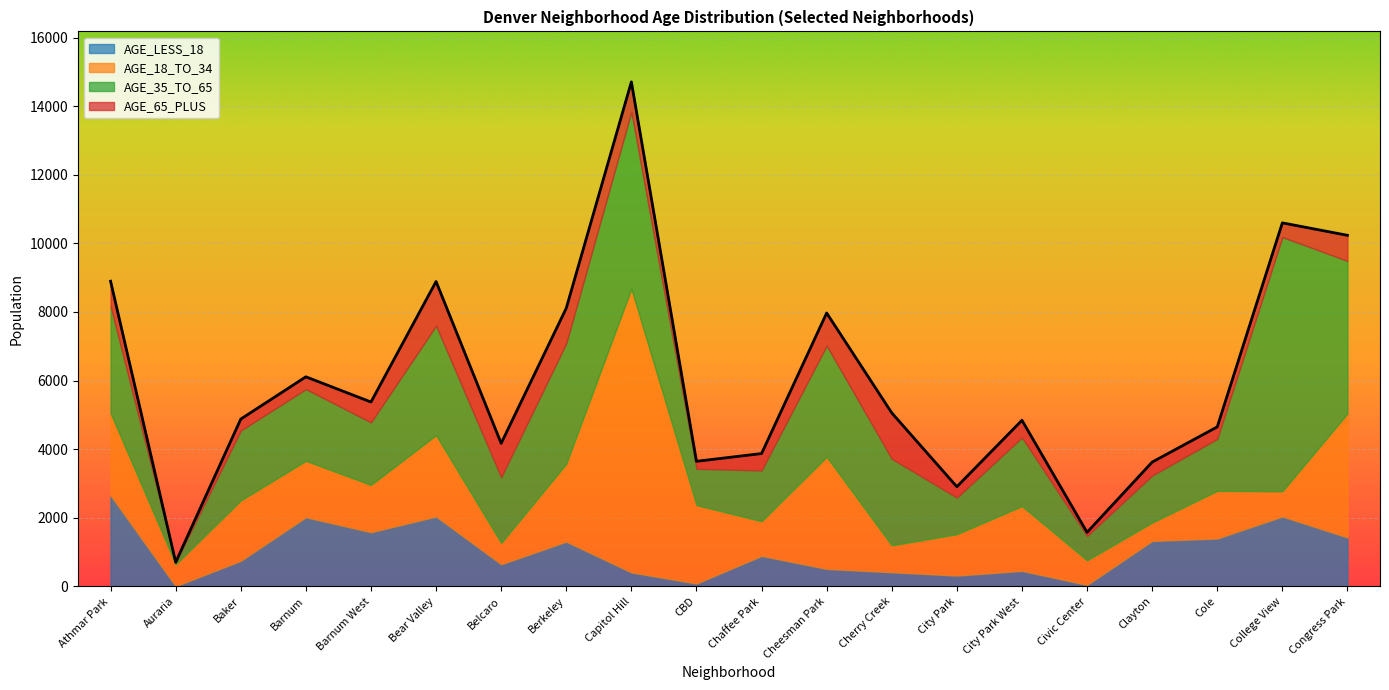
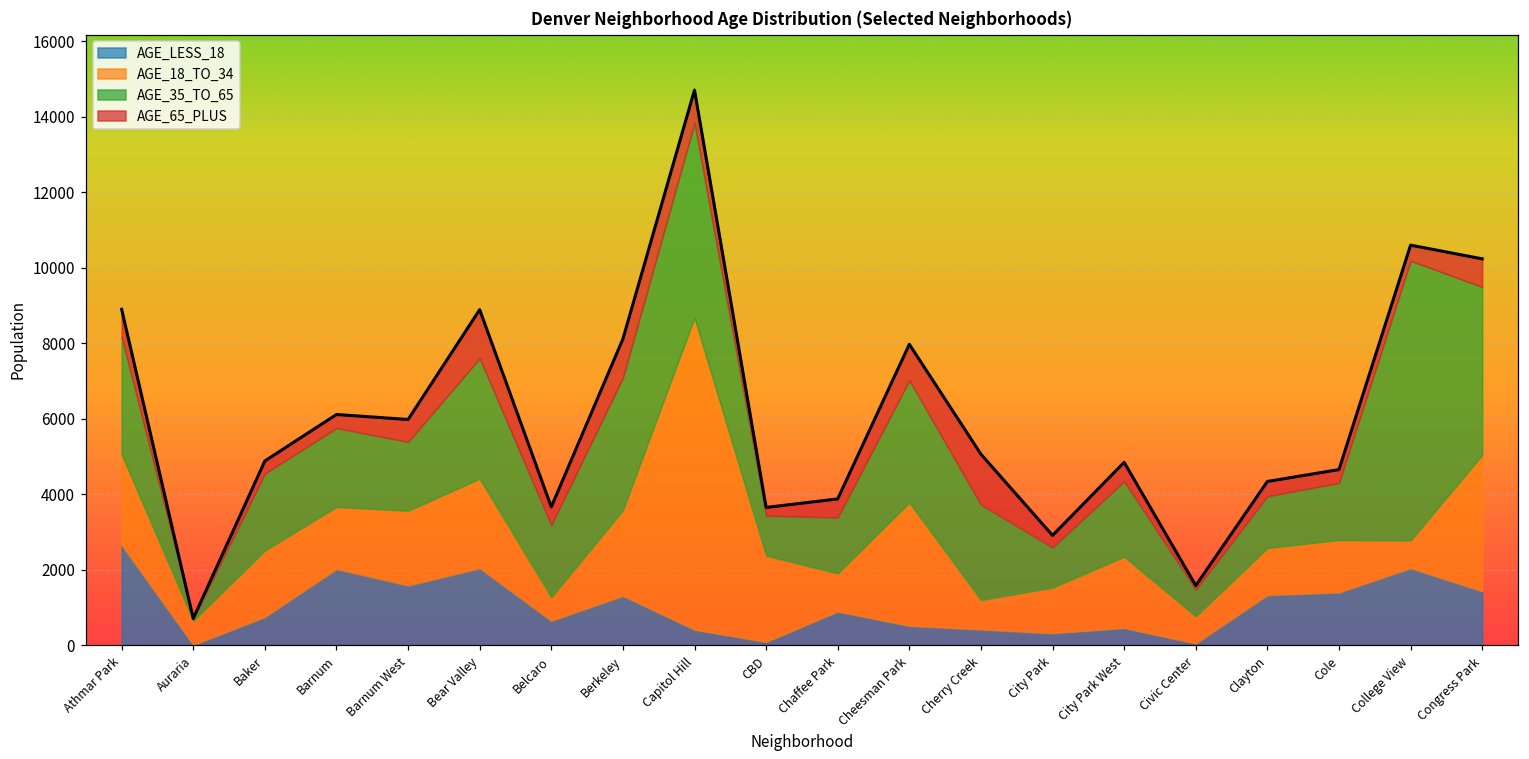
  {
    "AGE_LESS_18": {
      "Athmar Park": 2600,
      "Baker": 700,
      "Barnum": 2000,
      "Barnum West": 1600,
      "Bear Valley": 2000,
      "Belcaro": 600,
      "Berkeley": 1300,
      "Capitol Hill": 400,
      "CBD": 100,
      "Chaffee Park": 900,
      "Cheesman Park": 500,
      "Cherry Creek": 400,
      "City Park": 300,
      "City Park West": 500,
      "Clayton": 1300,
      "Cole": 1400,
      "College View": 2000,
      "Congress Park": 1400
    },
    "AGE_18_TO_34": {
      "Athmar Park": 2400,
      "Baker": 1800,
      "Barnum": 1600,
-     "Barnum West": 1400,
+     "Barnum West": 2000,
      "Bear Valley": 2400,
      "Belcaro": 600,
      "Berkeley": 2300,
      "Capitol Hill": 8300,
      "CBD": 2300,
      "Chaffee Park": 1000,
      "Cheesman Park": 3300,
      "Cherry Creek": 800,
      "City Park": 1200,
      "City Park West": 1900,
      "Civic Center": 700,
-     "Clayton": 500,
+     "Clayton": 1200,
      "Cole": 1400,
      "College View": 700,
      "Congress Park": 3600
    },
    "AGE_35_TO_65": {
      "Athmar Park": 3100,
      "Baker": 2000,
      "Barnum": 2100,
      "Barnum West": 1800,
      "Bear Valley": 3200,
      "Belcaro": 1900,
      "Berkeley": 3500,
      "Capitol Hill": 5200,
      "CBD": 1100,
      "Chaffee Park": 1500,
      "Cheesman Park": 3200,
      "Cherry Creek": 2500,
      "City Park": 1100,
      "City Park West": 2000,
      "Civic Center": 700,
      "Clayton": 1400,
      "Cole": 1500,
      "College View": 7400,
      "Congress Park": 4500
    },
    "AGE_65_PLUS": {
      "Athmar Park": 700,
      "Baker": 300,
      "Barnum": 400,
      "Barnum West": 600,
      "Bear Valley": 1300,
-     "Belcaro": 1000,
+     "Belcaro": 500,
      "Berkeley": 1000,
      "Capitol Hill": 900,
      "CBD": 200,
      "Chaffee Park": 500,
      "Cheesman Park": 1000,
      "Cherry Creek": 1300,
      "City Park": 300,
      "City Park West": 500,
      "Civic Center": 100,
      "Clayton": 400,
      "Cole": 400,
      "College View": 400,
      "Congress Park": 700
    }
  }
